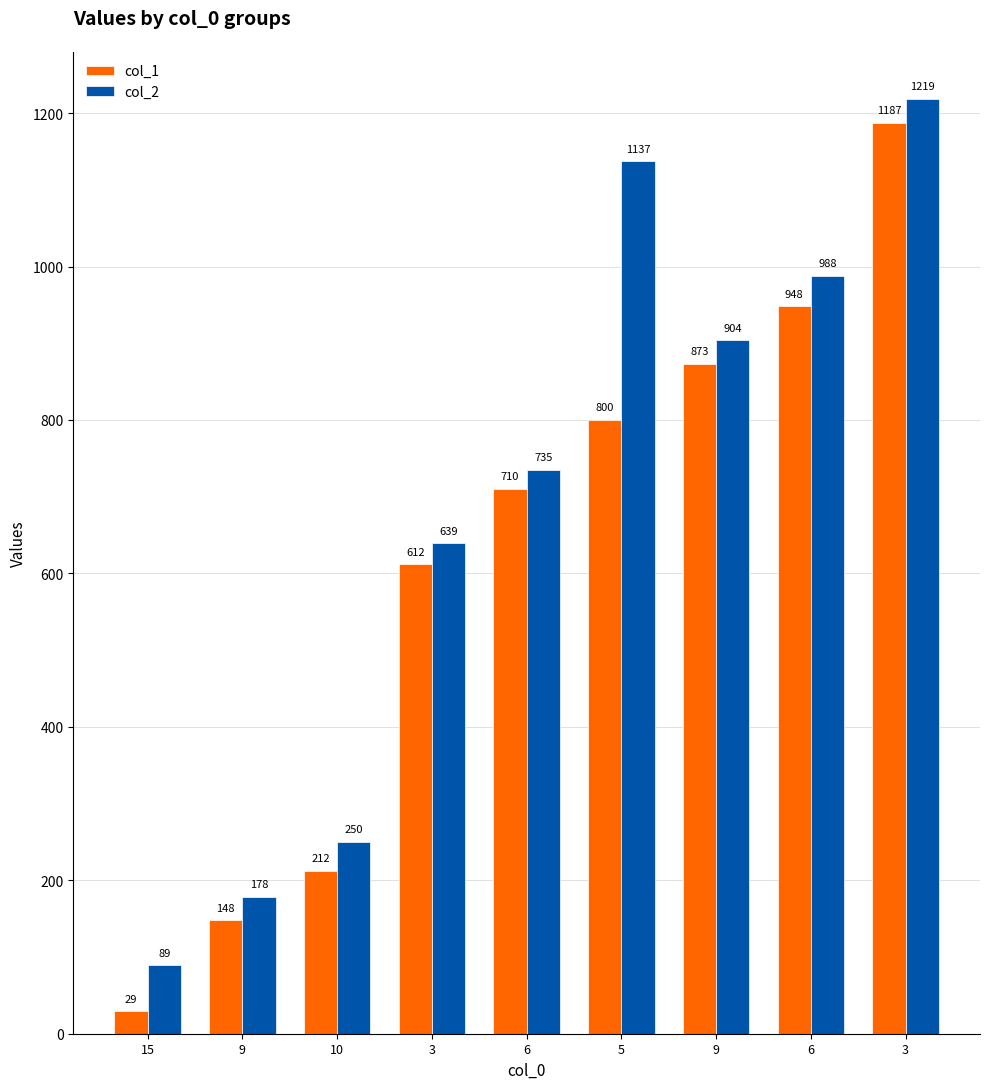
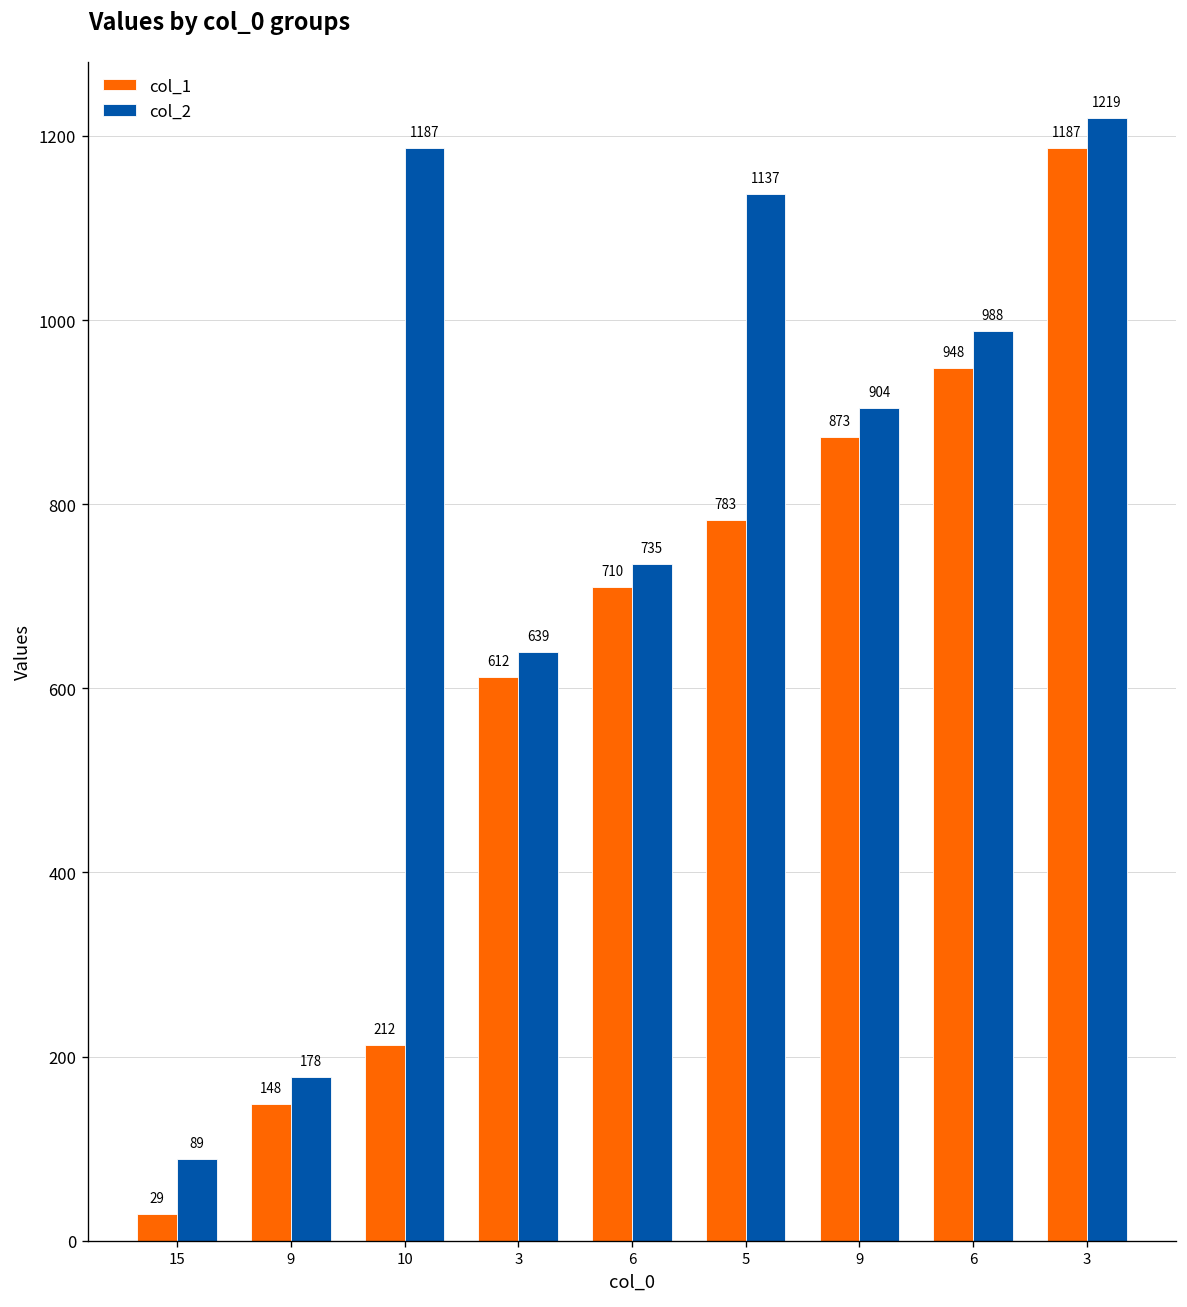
  {
    "col_1": {
      "15": 29,
      "10": 212,
-     "5": 800
+     "5": 783
    },
    "col_2": {
      "15": 89,
-     "10": 250,
+     "10": 1187,
      "5": 1137
    }
  }
